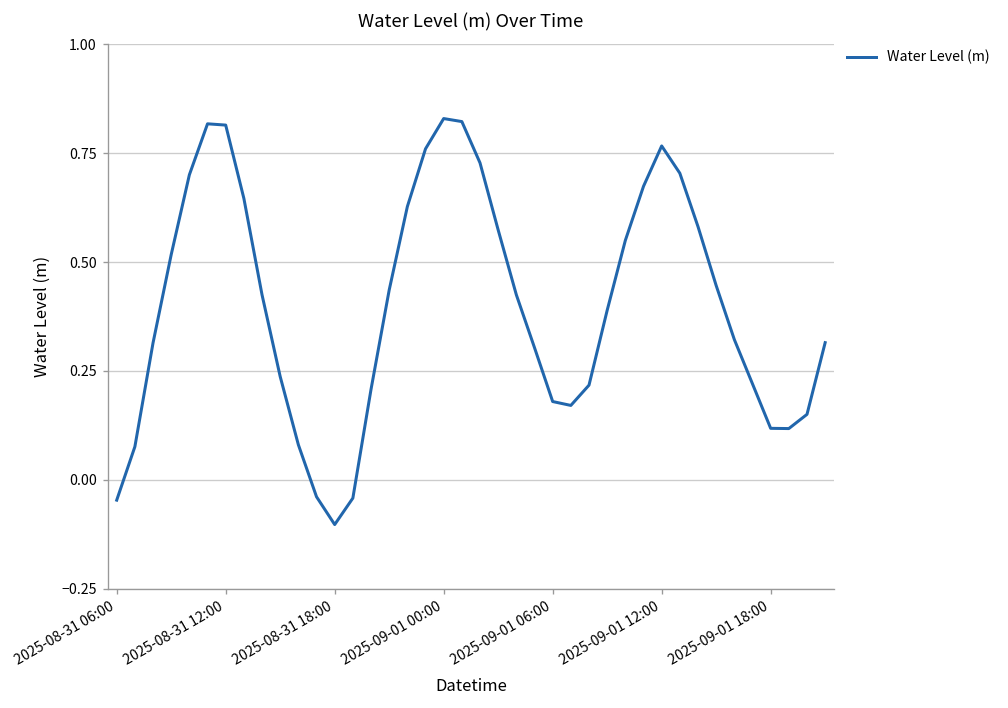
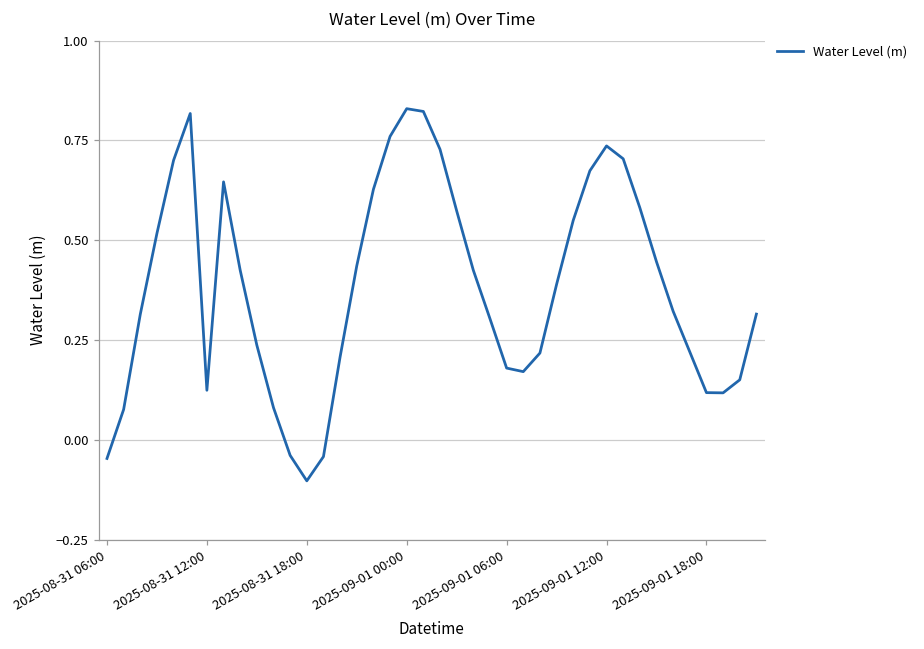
  {
    "2025-08-31 06:00": -0.05,
-   "2025-08-31 12:00": 0.81,
+   "2025-08-31 12:00": 0.12,
    "2025-08-31 18:00": -0.10,
    "2025-09-01 00:00": 0.83,
    "2025-09-01 06:00": 0.18,
-   "2025-09-01 12:00": 0.77,
+   "2025-09-01 12:00": 0.74,
    "2025-09-01 18:00": 0.12
  }
